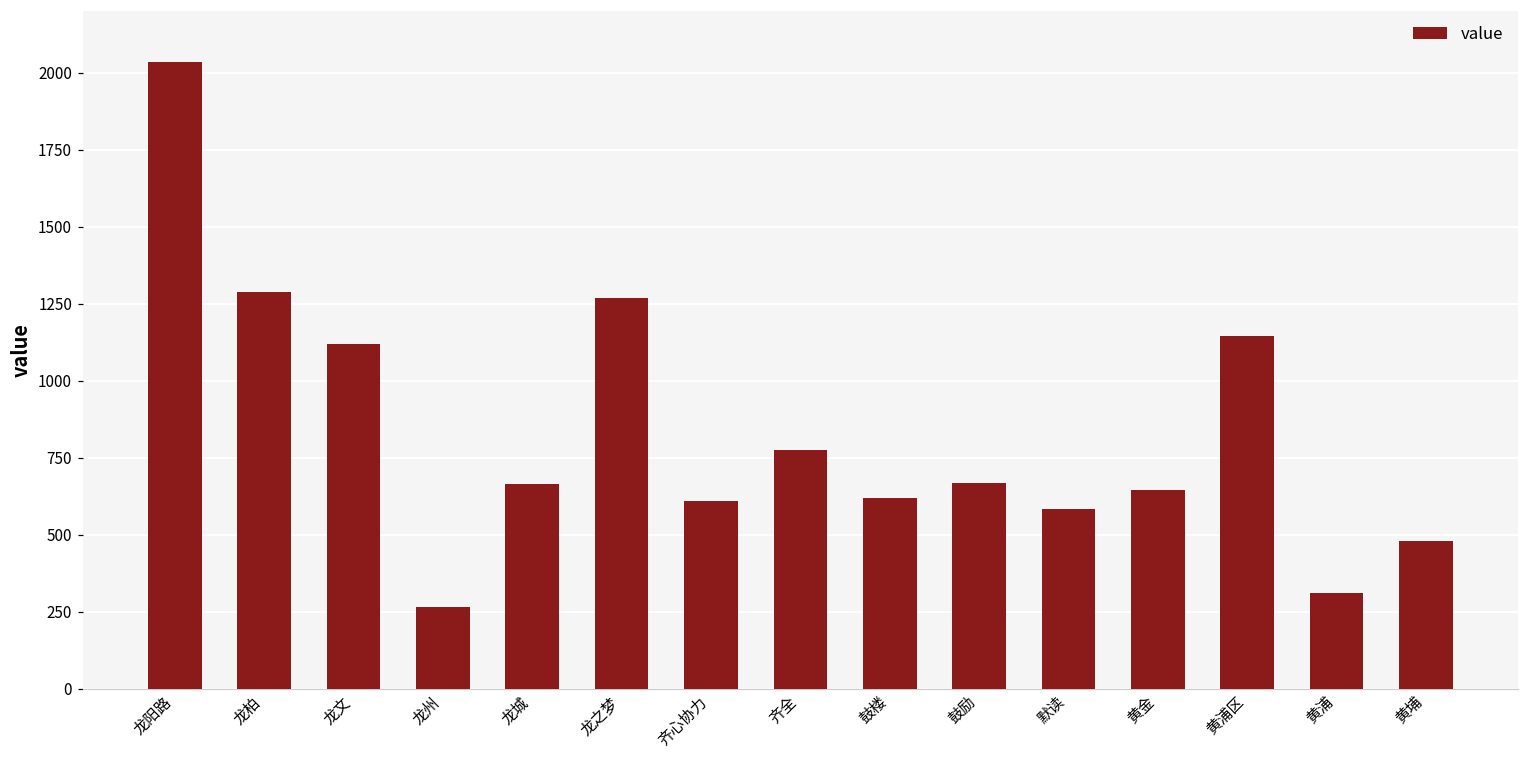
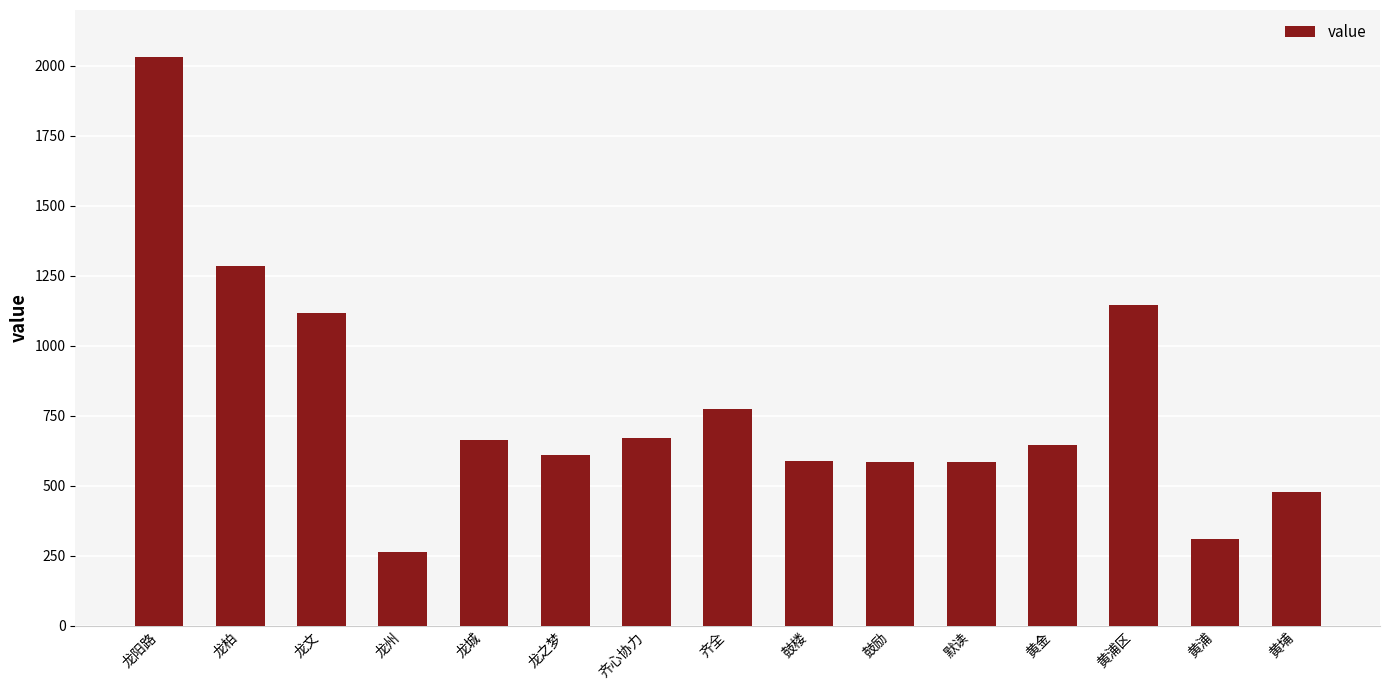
  {
    "龙阳路": 2030,
    "龙柏": 1290,
    "龙文": 1120,
    "龙州": 260,
    "龙城": 670,
-   "龙之梦": 1270,
-   "齐心协力": 610,
+   "龙之梦": 610,
+   "齐心协力": 670,
    "齐全": 770,
-   "鼓楼": 620,
-   "鼓励": 670,
+   "鼓楼": 590,
+   "鼓励": 590,
    "默读": 580,
    "黄金": 650,
    "黄浦区": 1150,
    "黄浦": 310,
    "黄埔": 480
  }
